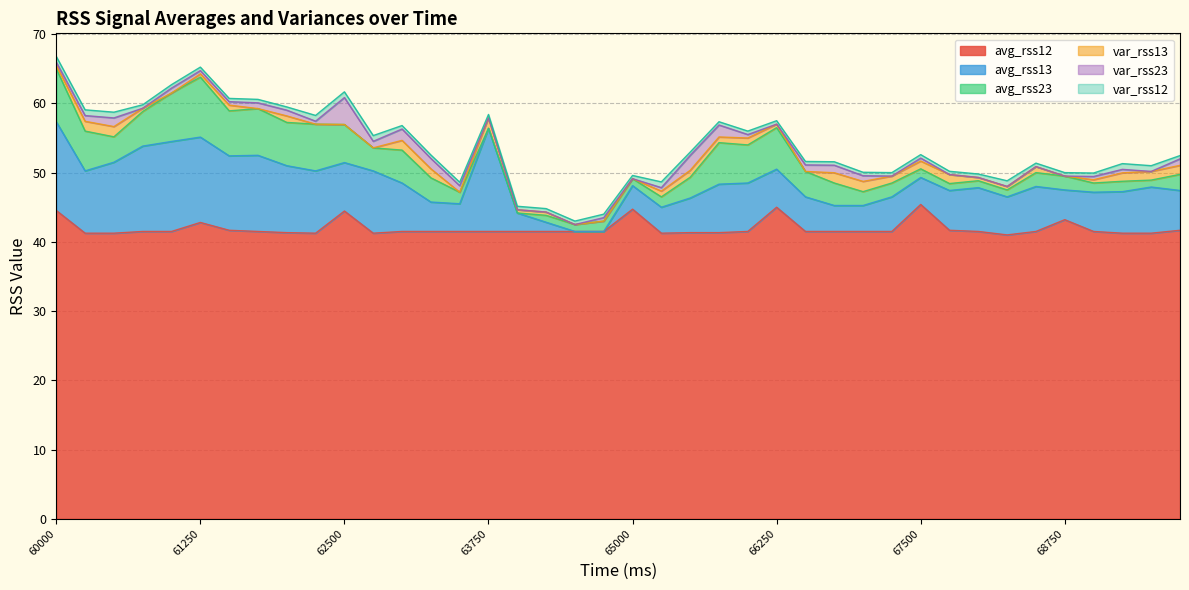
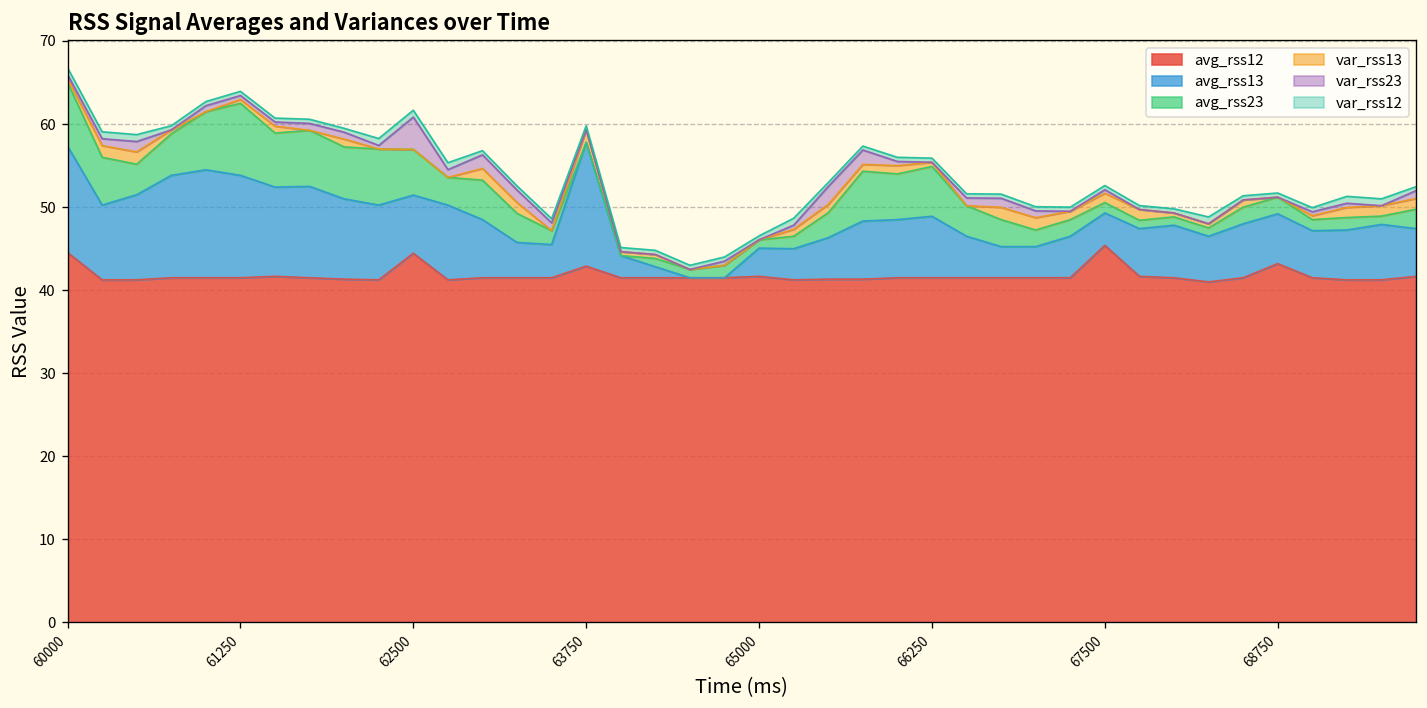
  {
    "avg_rss12": {
      "60000": 45,
-     "61250": 43,
+     "61250": 42,
      "62500": 44,
-     "63750": 42,
-     "65000": 45,
-     "66250": 45,
+     "63750": 43,
+     "65000": 42,
+     "66250": 42,
      "67500": 45,
      "68750": 43
    },
    "avg_rss13": {
      "60000": 13,
      "61250": 12,
      "62500": 7,
      "65000": 3,
-     "66250": 6,
+     "66250": 7,
      "67500": 4,
-     "68750": 4
+     "68750": 6
    },
    "var_rss13": {
      "60000": 0,
      "61250": 0,
      "67500": 1
    },
    "var_rss23": {
      "60000": 0,
      "61250": 0,
      "62500": 4,
      "67500": 0
    }
  }
